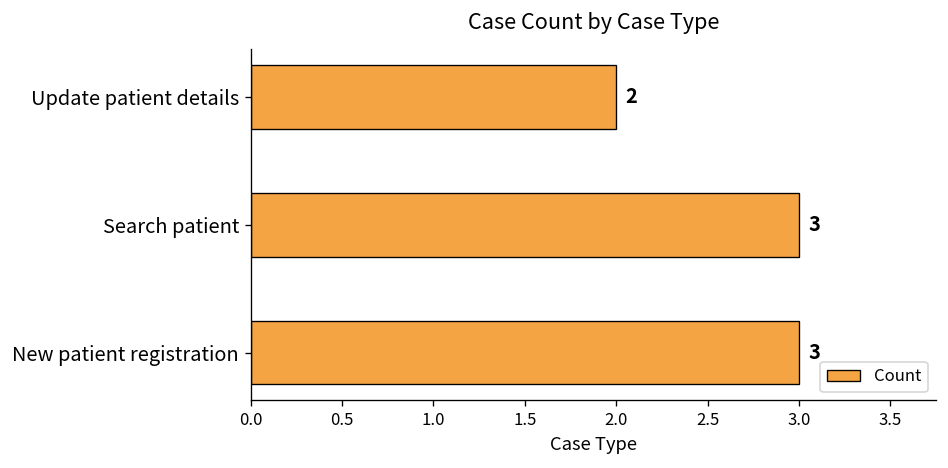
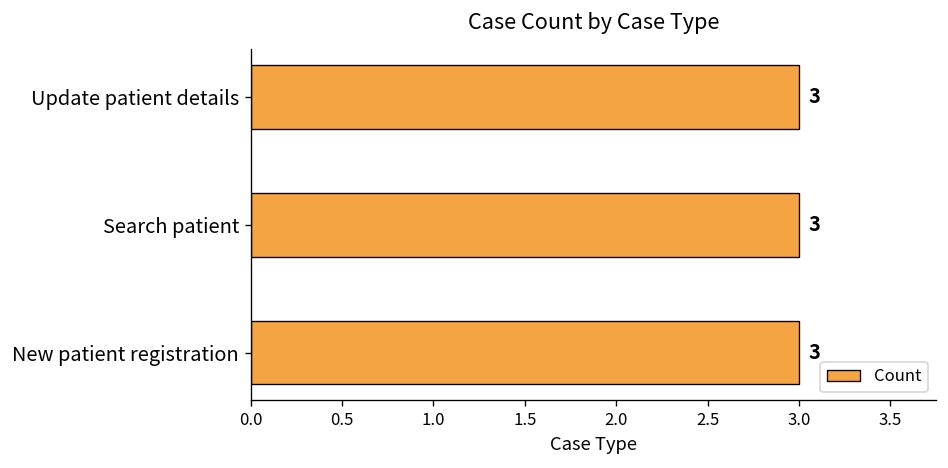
  {
-   "Update patient details": 2,
+   "Update patient details": 3,
    "Search patient": 3,
    "New patient registration": 3
  }
